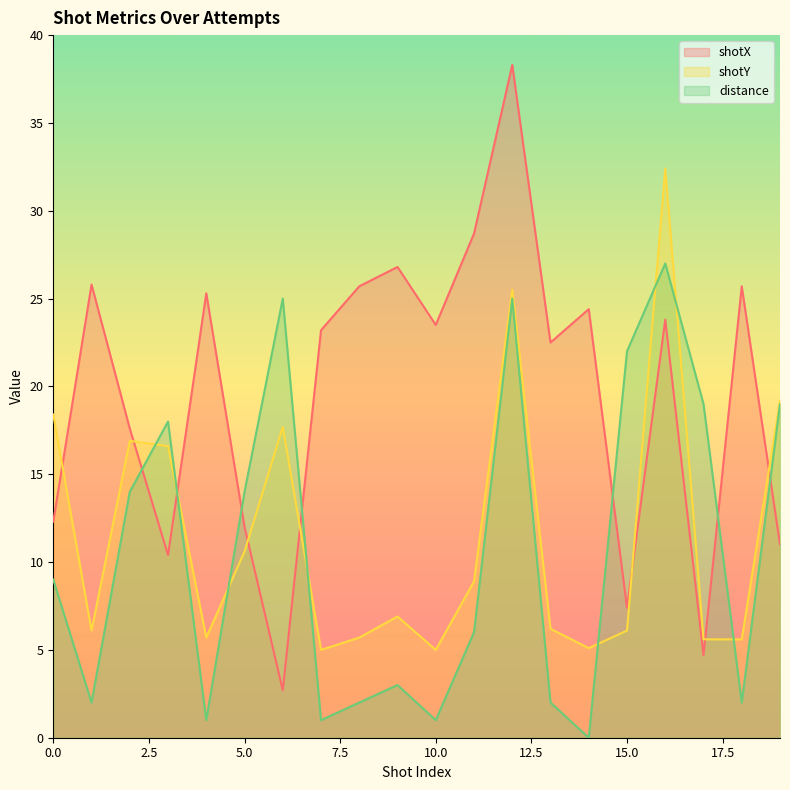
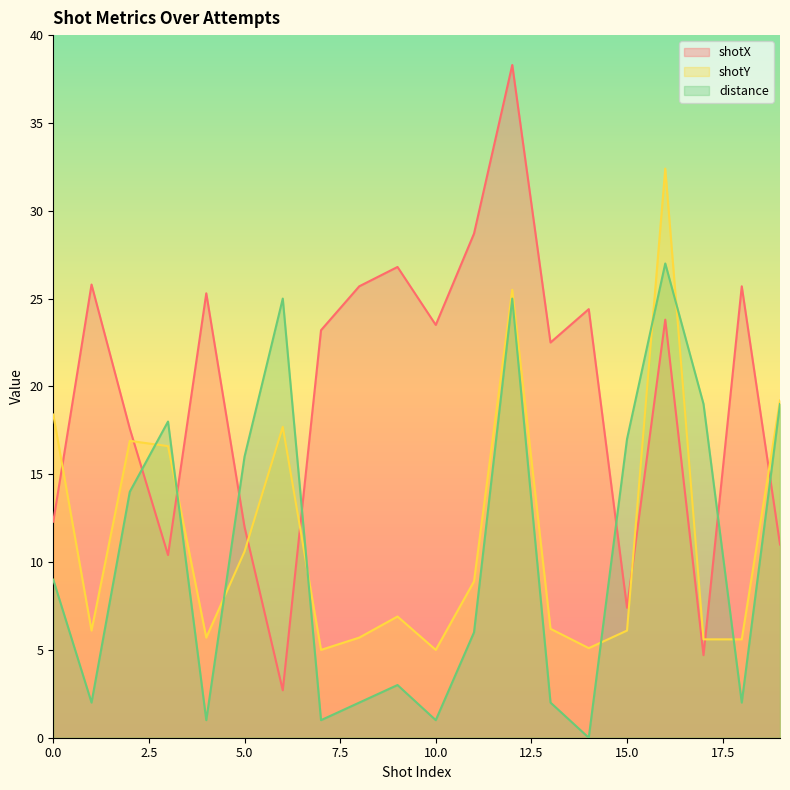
  {
    "shotX": {
      "0.0": 12.3,
      "5.0": 12,
      "10.0": 23.5,
      "15.0": 7.4
    },
    "shotY": {
      "0.0": 18.4,
      "5.0": 10.6,
      "10.0": 5,
      "15.0": 6
    },
    "distance": {
      "0.0": 9,
-     "5.0": 14,
+     "5.0": 16,
      "10.0": 1,
-     "15.0": 22
+     "15.0": 17
    }
  }
